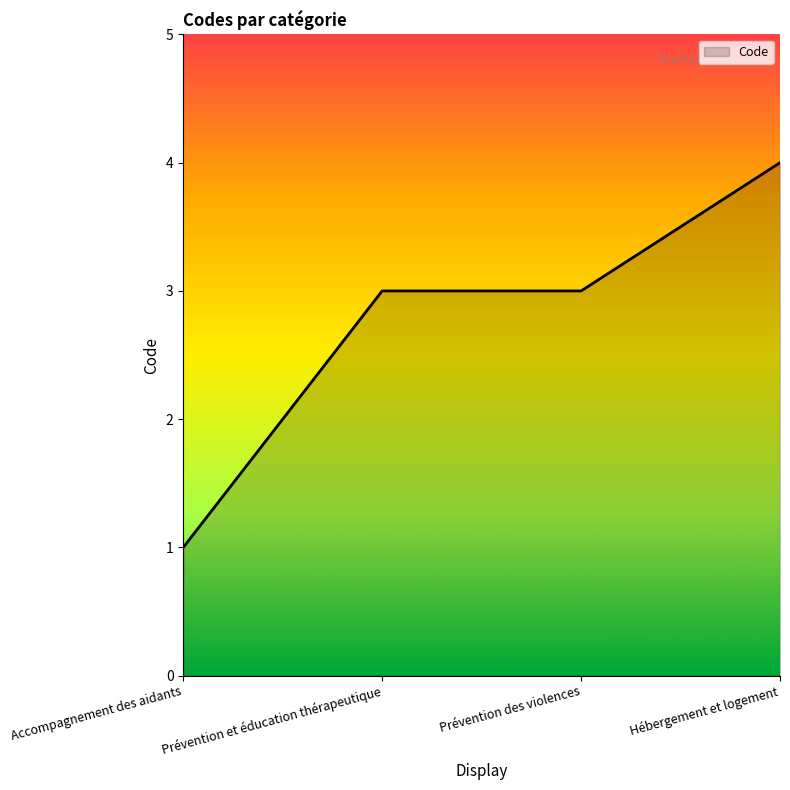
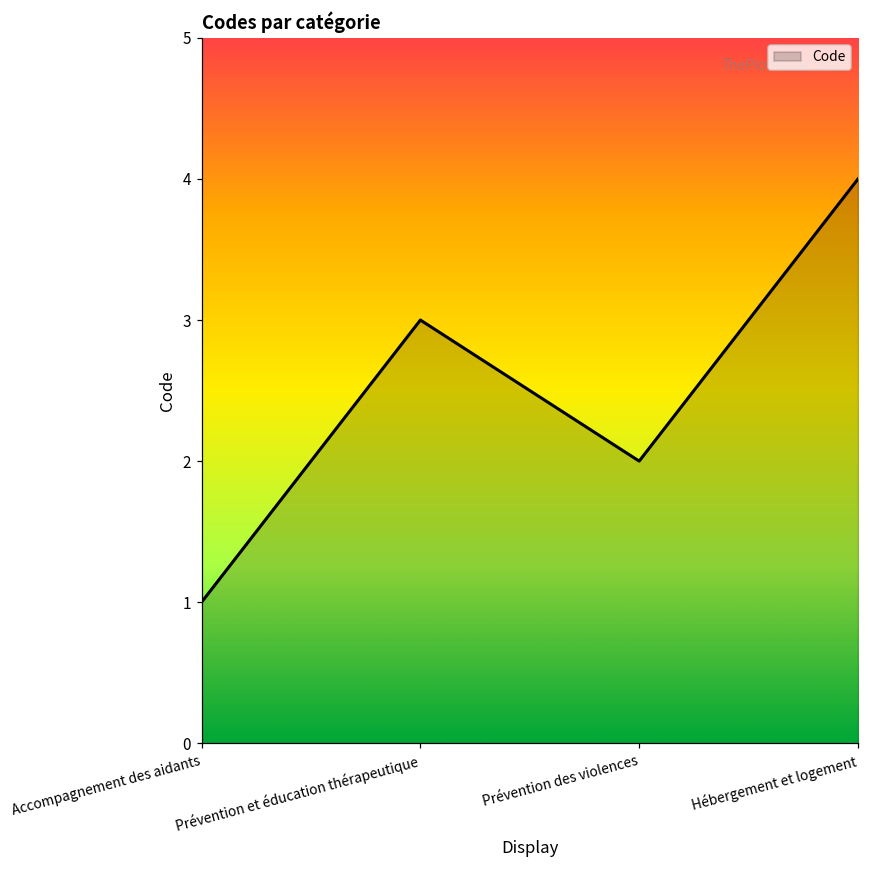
  {
    "Accompagnement des aidants": 1,
    "Prévention et éducation thérapeutique": 3,
-   "Prévention des violences": 3,
+   "Prévention des violences": 2,
    "Hébergement et logement": 4
  }
